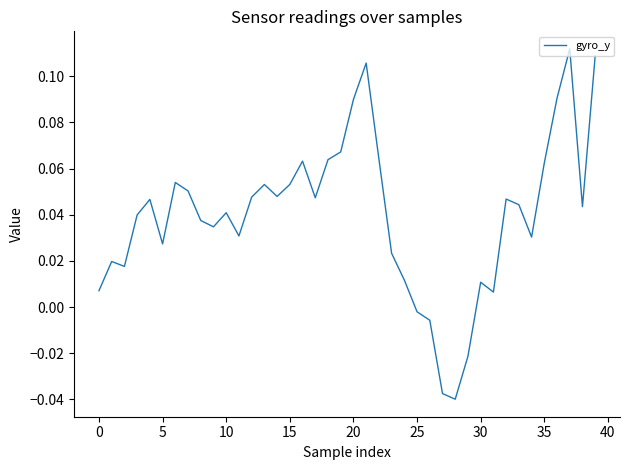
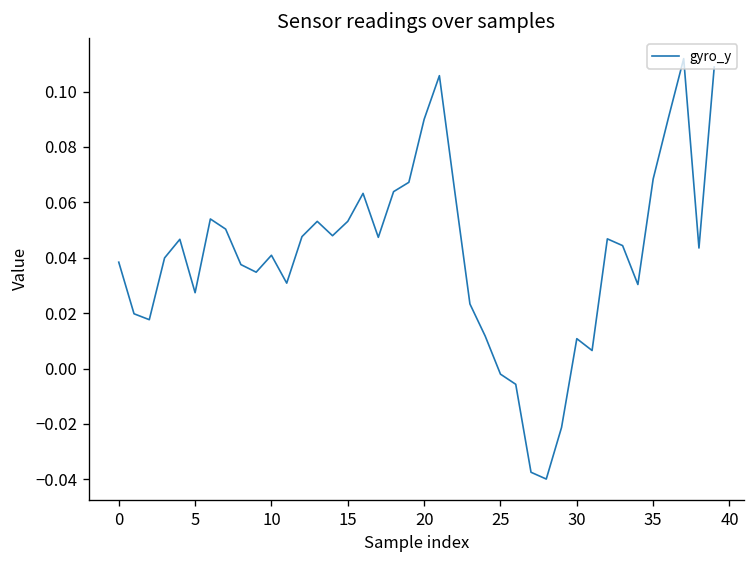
  {
-   "0": 0.007,
+   "0": 0.038,
    "5": 0.027,
    "10": 0.041,
    "15": 0.053,
    "20": 0.090,
    "25": -0.002,
    "30": 0.011,
-   "35": 0.062
+   "35": 0.068
  }
